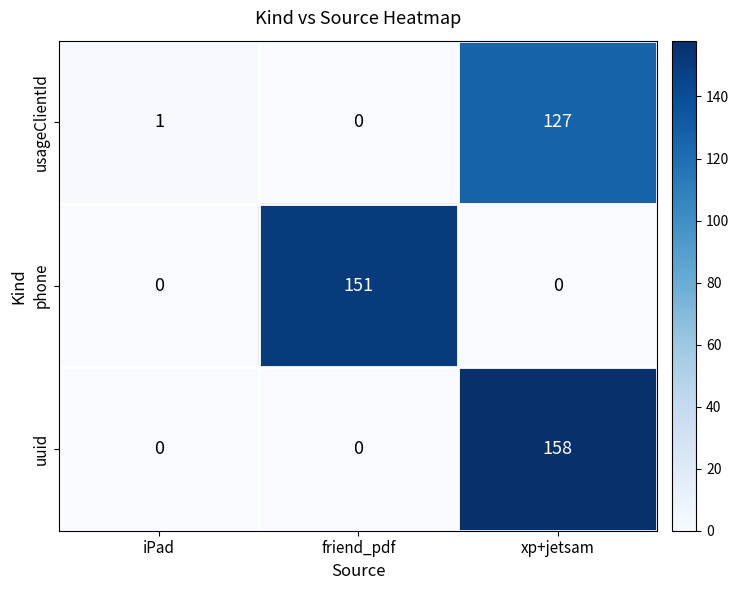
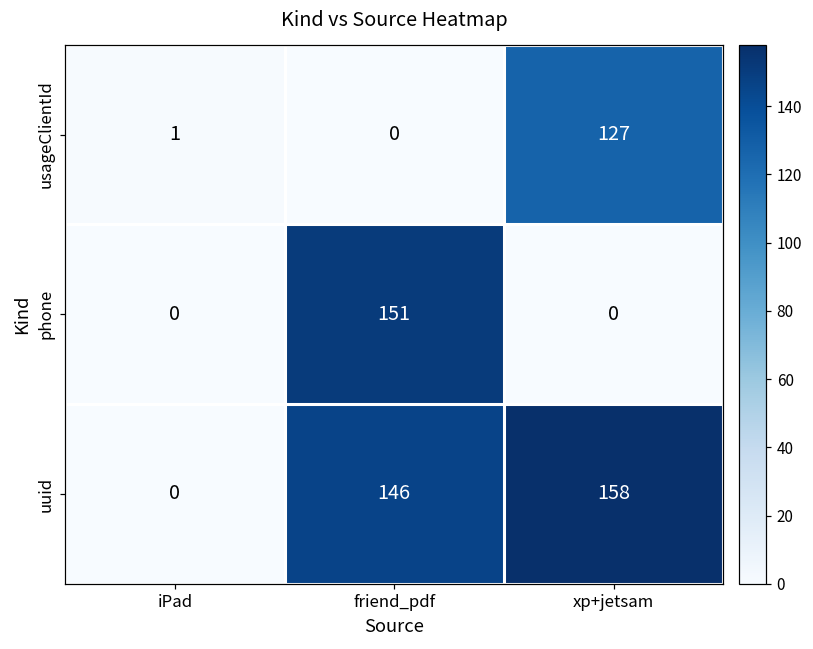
  {
    "usageClientId": {
      "iPad": 1,
      "friend_pdf": 0,
      "xp+jetsam": 127
    },
    "phone": {
      "iPad": 0,
      "friend_pdf": 151,
      "xp+jetsam": 0
    },
    "uuid": {
      "iPad": 0,
-     "friend_pdf": 0,
+     "friend_pdf": 146,
      "xp+jetsam": 158
    }
  }
